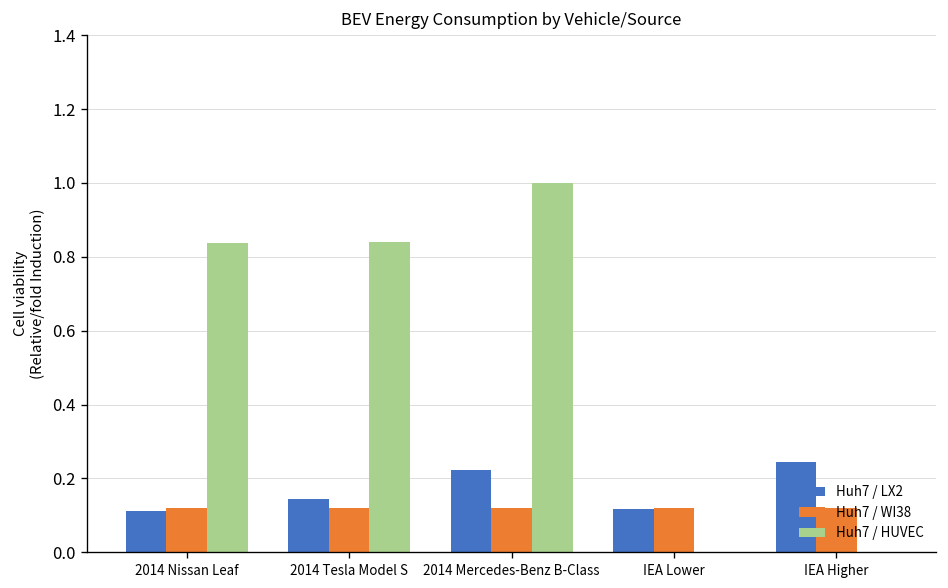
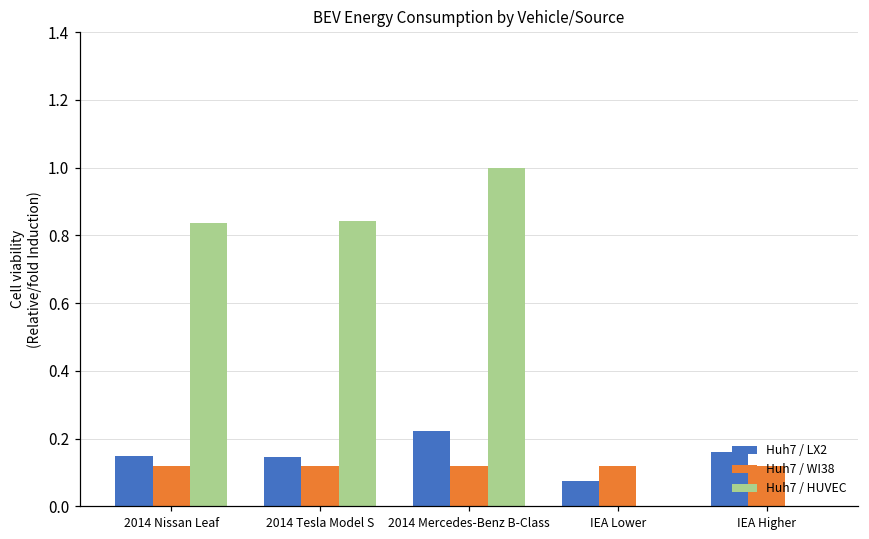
  {
    "Huh7 / LX2": {
-     "2014 Nissan Leaf": 0.11,
+     "2014 Nissan Leaf": 0.15,
      "2014 Tesla Model S": 0.14,
      "2014 Mercedes-Benz B-Class": 0.22,
-     "IEA Lower": 0.12,
-     "IEA Higher": 0.25
+     "IEA Lower": 0.08,
+     "IEA Higher": 0.16
    },
    "Huh7 / WI38": {
      "2014 Nissan Leaf": 0.12,
      "2014 Tesla Model S": 0.12,
      "2014 Mercedes-Benz B-Class": 0.12,
      "IEA Lower": 0.12,
      "IEA Higher": 0.12
    },
    "Huh7 / HUVEC": {
      "2014 Nissan Leaf": 0.84,
      "2014 Tesla Model S": 0.84,
      "2014 Mercedes-Benz B-Class": 1.00
    }
  }
